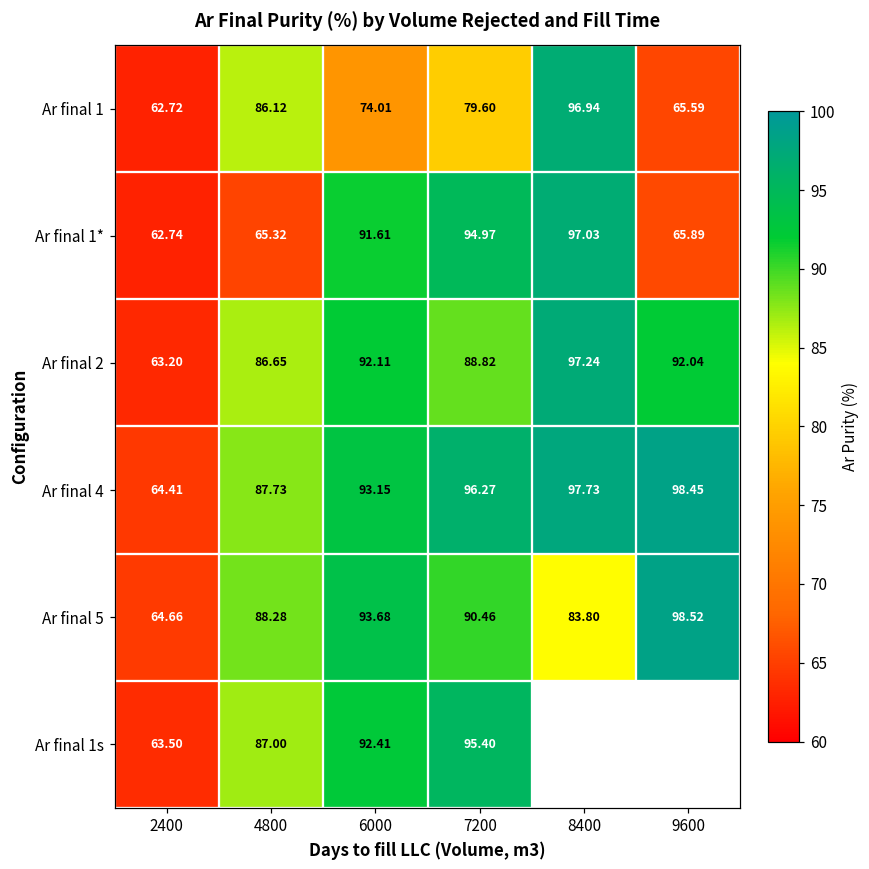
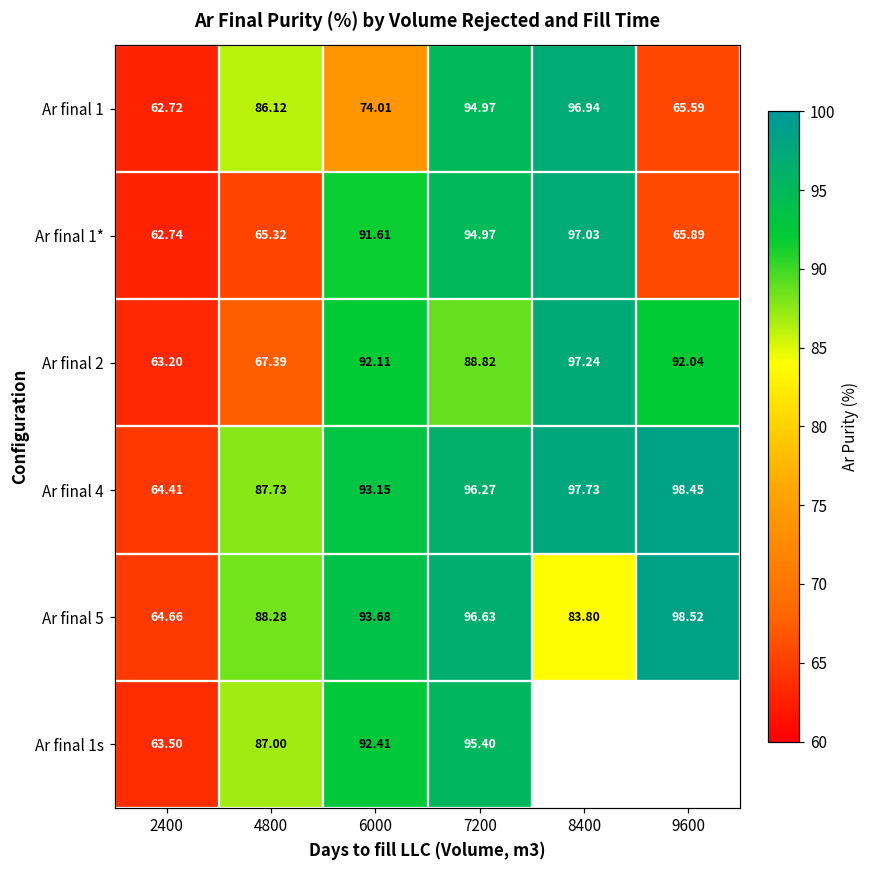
  {
    "Ar final 1": {
      "2400": 62.72,
      "4800": 86.12,
      "6000": 74.01,
-     "7200": 79.60,
+     "7200": 94.97,
      "8400": 96.94,
      "9600": 65.59
    },
    "Ar final 1*": {
      "2400": 62.74,
      "4800": 65.32,
      "6000": 91.61,
      "7200": 94.97,
      "8400": 97.03,
      "9600": 65.89
    },
    "Ar final 2": {
      "2400": 63.20,
-     "4800": 86.65,
+     "4800": 67.39,
      "6000": 92.11,
      "7200": 88.82,
      "8400": 97.24,
      "9600": 92.04
    },
    "Ar final 4": {
      "2400": 64.41,
      "4800": 87.73,
      "6000": 93.15,
      "7200": 96.27,
      "8400": 97.73,
      "9600": 98.45
    },
    "Ar final 5": {
      "2400": 64.66,
      "4800": 88.28,
      "6000": 93.68,
-     "7200": 90.46,
+     "7200": 96.63,
      "8400": 83.80,
      "9600": 98.52
    },
    "Ar final 1s": {
      "2400": 63.50,
      "4800": 87.00,
      "6000": 92.41,
      "7200": 95.40
    }
  }
